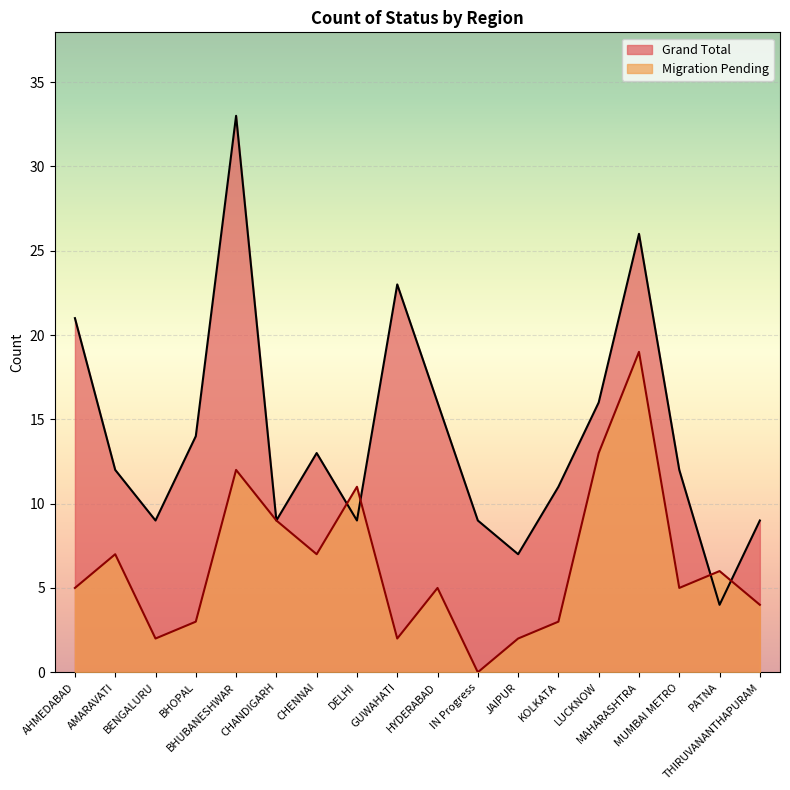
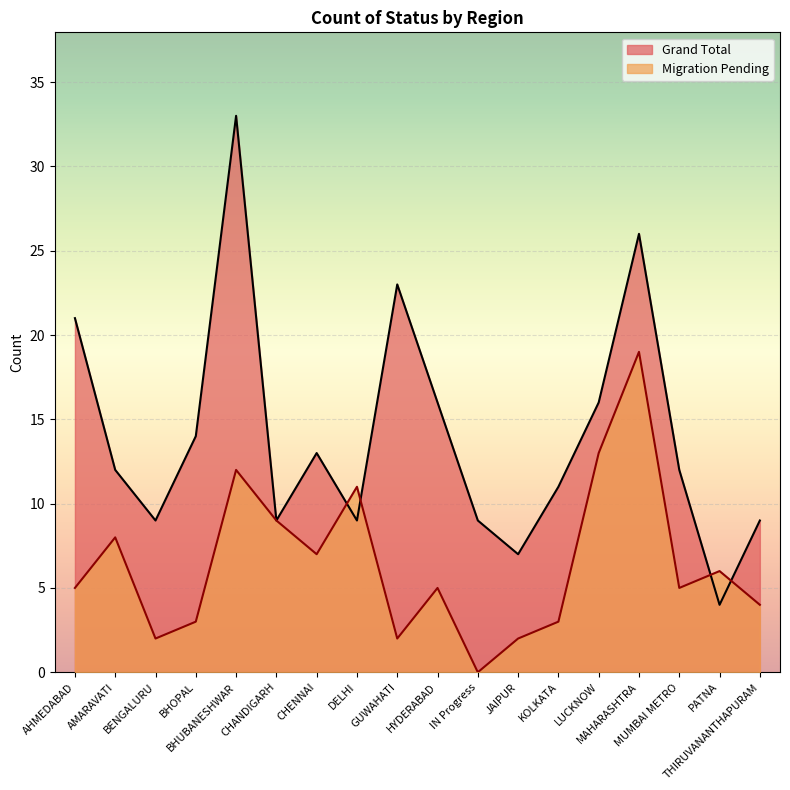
  {
    "Grand Total": {
      "AHMEDABAD": 21,
      "AMARAVATI": 12,
      "BENGALURU": 9,
      "BHOPAL": 14,
      "BHUBANESHWAR": 33,
      "CHENNAI": 13,
      "DELHI": 9,
      "GUWAHATI": 23,
      "HYDERABAD": 16,
      "IN Progress": 9,
      "JAIPUR": 7,
      "KOLKATA": 11,
      "LUCKNOW": 16,
      "MAHARASHTRA": 26,
      "MUMBAI METRO": 12,
      "PATNA": 4,
      "THIRUVANANTHAPURAM": 9
    },
    "Migration Pending": {
      "AHMEDABAD": 5,
-     "AMARAVATI": 7,
+     "AMARAVATI": 8,
      "BENGALURU": 2,
      "BHOPAL": 3,
      "BHUBANESHWAR": 12,
      "CHENNAI": 7,
      "DELHI": 11,
      "GUWAHATI": 2,
      "HYDERABAD": 5,
      "IN Progress": 0,
      "JAIPUR": 2,
      "KOLKATA": 3,
      "LUCKNOW": 13,
      "MAHARASHTRA": 19,
      "MUMBAI METRO": 5,
      "PATNA": 6,
      "THIRUVANANTHAPURAM": 4
    }
  }
